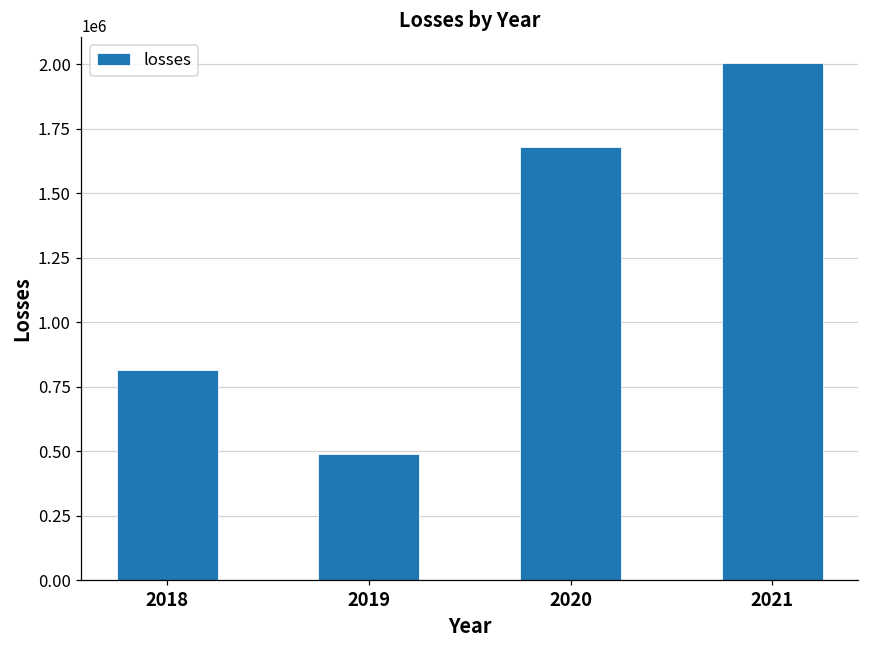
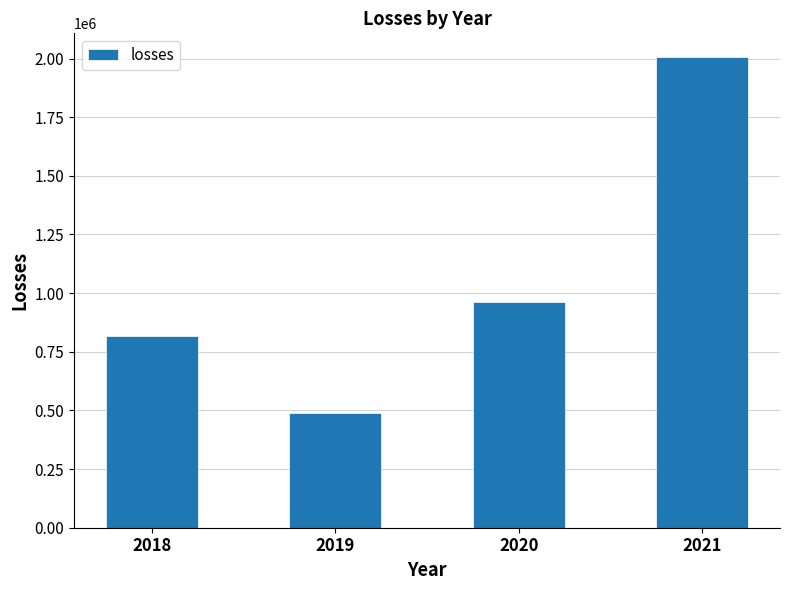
  {
    "2018": 820000,
    "2019": 490000,
-   "2020": 1680000,
+   "2020": 960000,
    "2021": 2010000
  }
